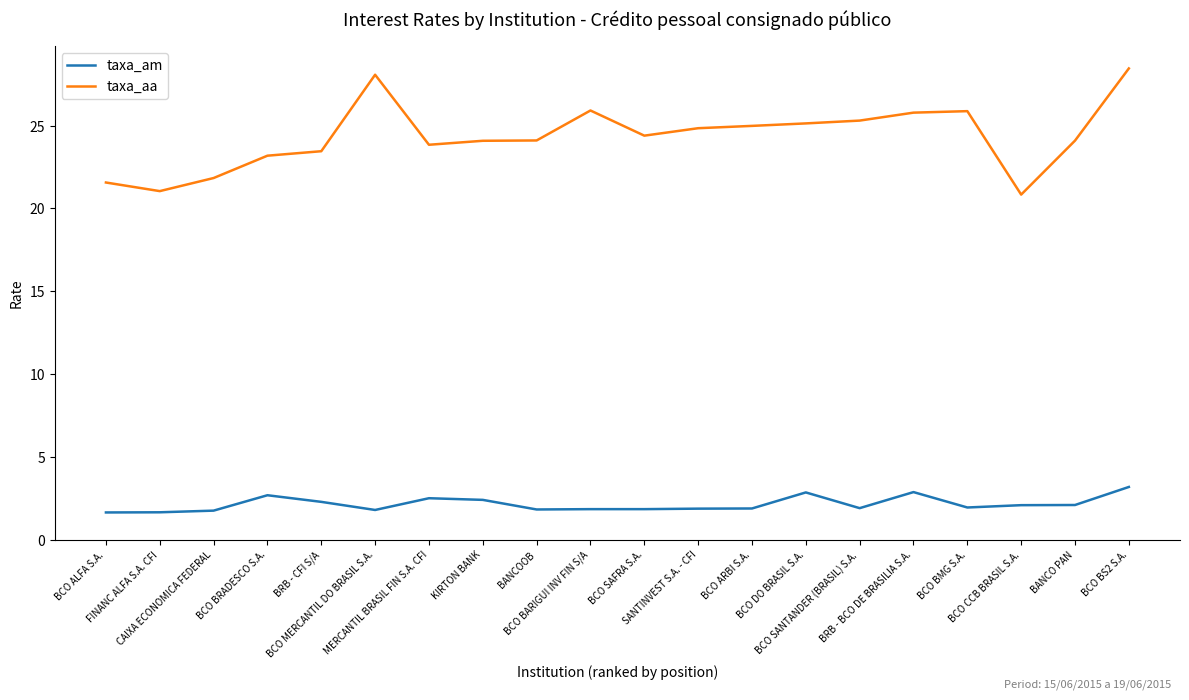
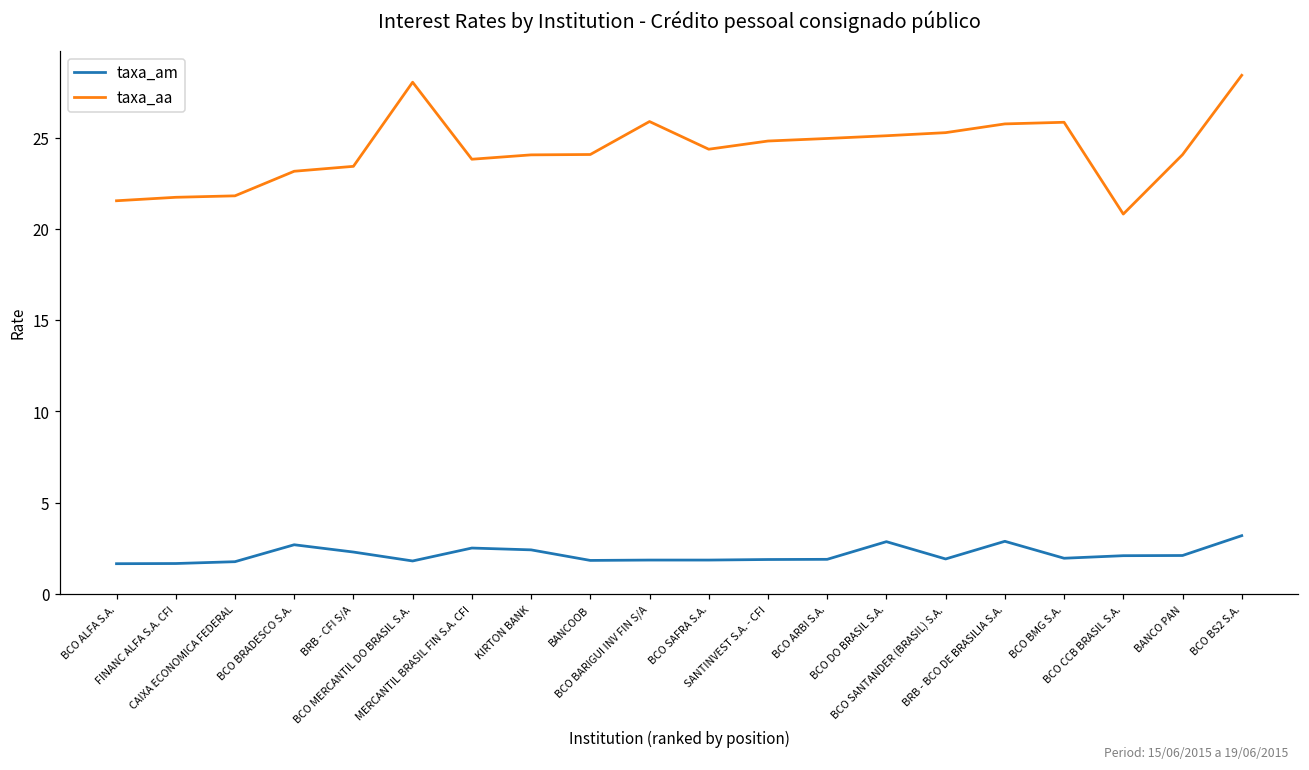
  {
    "taxa_am": {
      "BCO ALFA S.A.": 1.6,
      "FINANC ALFA S.A. CFI": 1.7,
      "CAIXA ECONOMICA FEDERAL": 1.8,
      "BCO BRADESCO S.A.": 2.7,
      "BRB - CFI S/A": 2.3,
      "BCO MERCANTIL DO BRASIL S.A.": 1.8,
      "MERCANTIL BRASIL FIN S.A. CFI": 2.5,
      "KIRTON BANK": 2.4,
      "BANCOOB": 1.8,
      "BCO BARIGUI INV FIN S/A": 1.8,
      "BCO SAFRA S.A.": 1.8,
      "SANTINVEST S.A. - CFI": 1.9,
      "BCO ARBI S.A.": 1.9,
      "BCO DO BRASIL S.A.": 2.9,
      "BCO SANTANDER (BRASIL) S.A.": 1.9,
      "BRB - BCO DE BRASILIA S.A.": 2.9,
      "BCO BMG S.A.": 1.9,
      "BCO CCB BRASIL S.A.": 2.1,
      "BANCO PAN": 2.1,
      "BCO BS2 S.A.": 3.2
    },
    "taxa_aa": {
      "BCO ALFA S.A.": 21.6,
-     "FINANC ALFA S.A. CFI": 21.1,
+     "FINANC ALFA S.A. CFI": 21.8,
      "CAIXA ECONOMICA FEDERAL": 21.8,
      "BCO BRADESCO S.A.": 23.2,
      "BRB - CFI S/A": 23.5,
      "BCO MERCANTIL DO BRASIL S.A.": 28.1,
      "MERCANTIL BRASIL FIN S.A. CFI": 23.9,
      "KIRTON BANK": 24.1,
      "BANCOOB": 24.1,
      "BCO BARIGUI INV FIN S/A": 25.9,
      "BCO SAFRA S.A.": 24.4,
      "SANTINVEST S.A. - CFI": 24.9,
      "BCO ARBI S.A.": 25.0,
      "BCO DO BRASIL S.A.": 25.1,
      "BCO SANTANDER (BRASIL) S.A.": 25.3,
      "BRB - BCO DE BRASILIA S.A.": 25.8,
      "BCO BMG S.A.": 25.9,
      "BCO CCB BRASIL S.A.": 20.8,
      "BANCO PAN": 24.1,
      "BCO BS2 S.A.": 28.5
    }
  }
